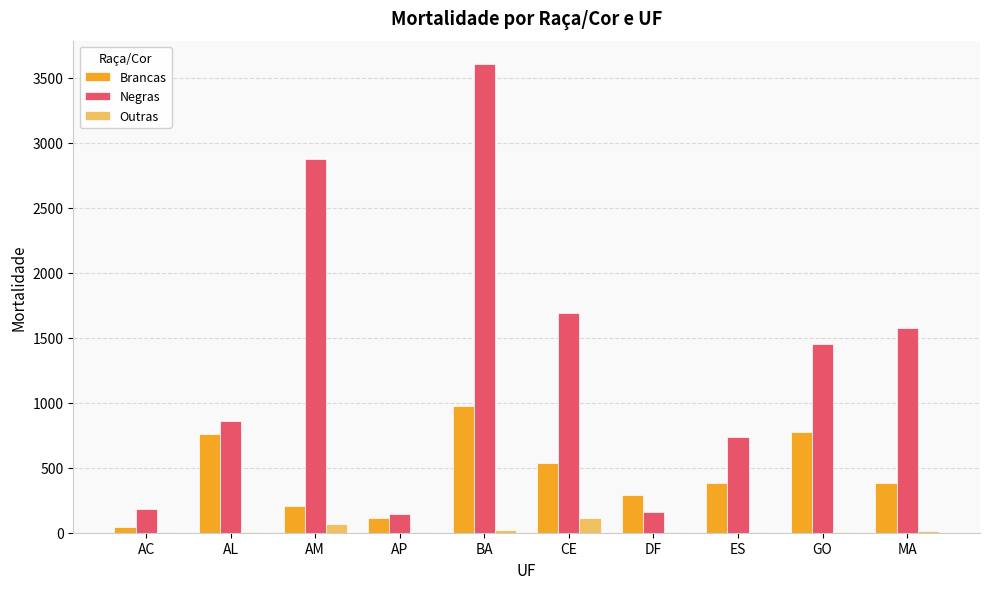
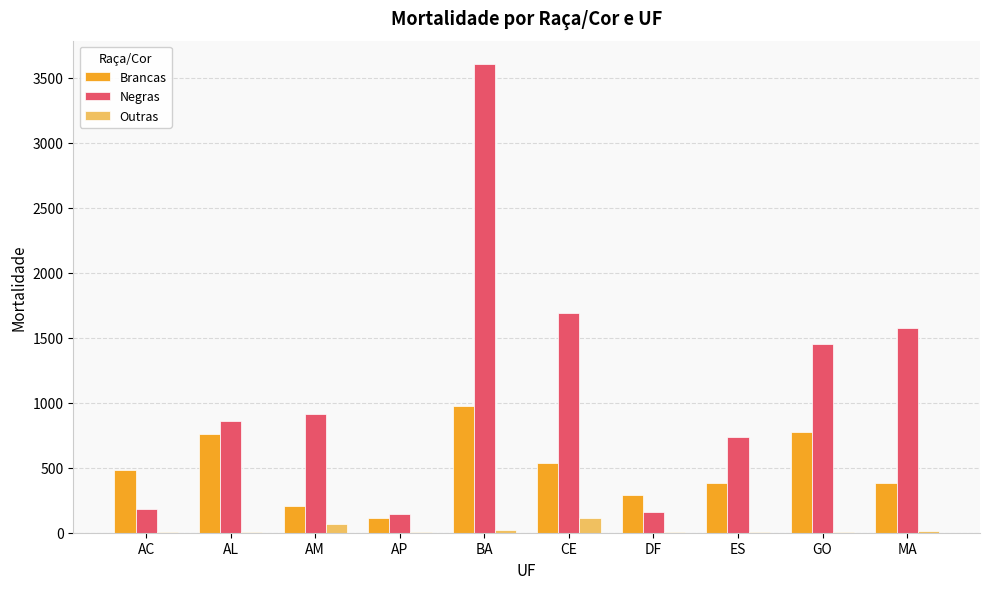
  {
    "Brancas": {
-     "AC": 40,
+     "AC": 480,
      "AL": 760,
      "AM": 210,
      "AP": 110,
      "BA": 970,
      "CE": 530,
      "DF": 290,
      "ES": 380,
      "GO": 780,
      "MA": 380
    },
    "Negras": {
      "AC": 190,
      "AL": 860,
-     "AM": 2880,
+     "AM": 910,
      "AP": 140,
      "BA": 3610,
      "CE": 1690,
      "DF": 160,
      "ES": 740,
      "GO": 1450,
      "MA": 1570
    },
    "Outras": {
      "AM": 70,
      "BA": 20,
      "CE": 110
    }
  }
